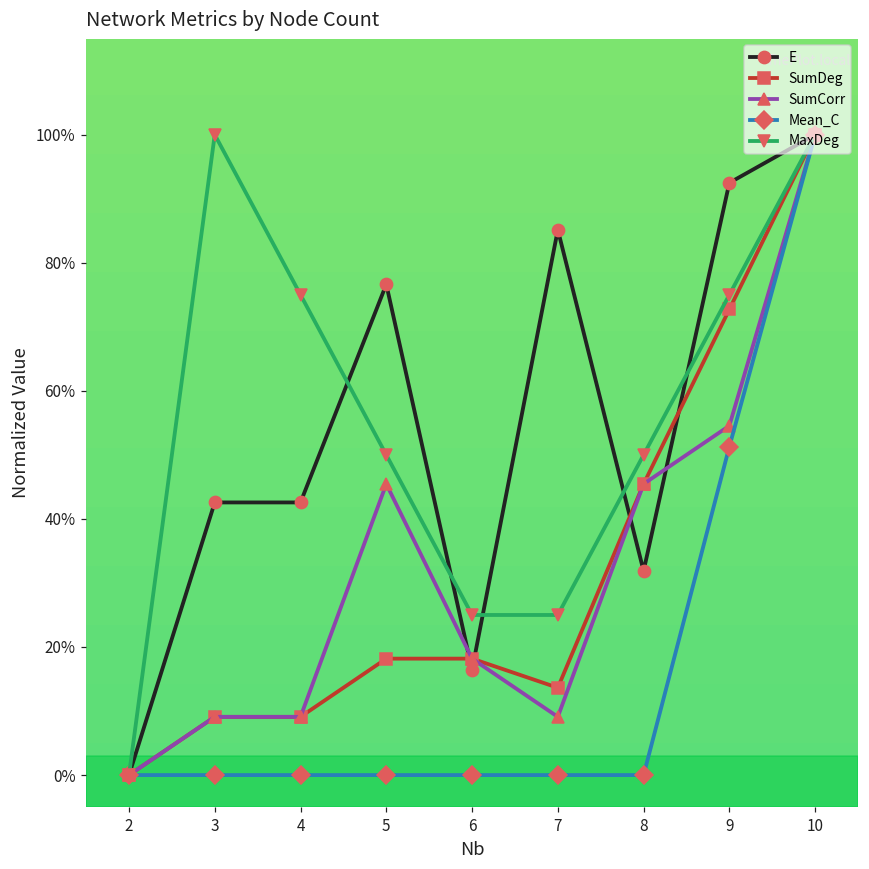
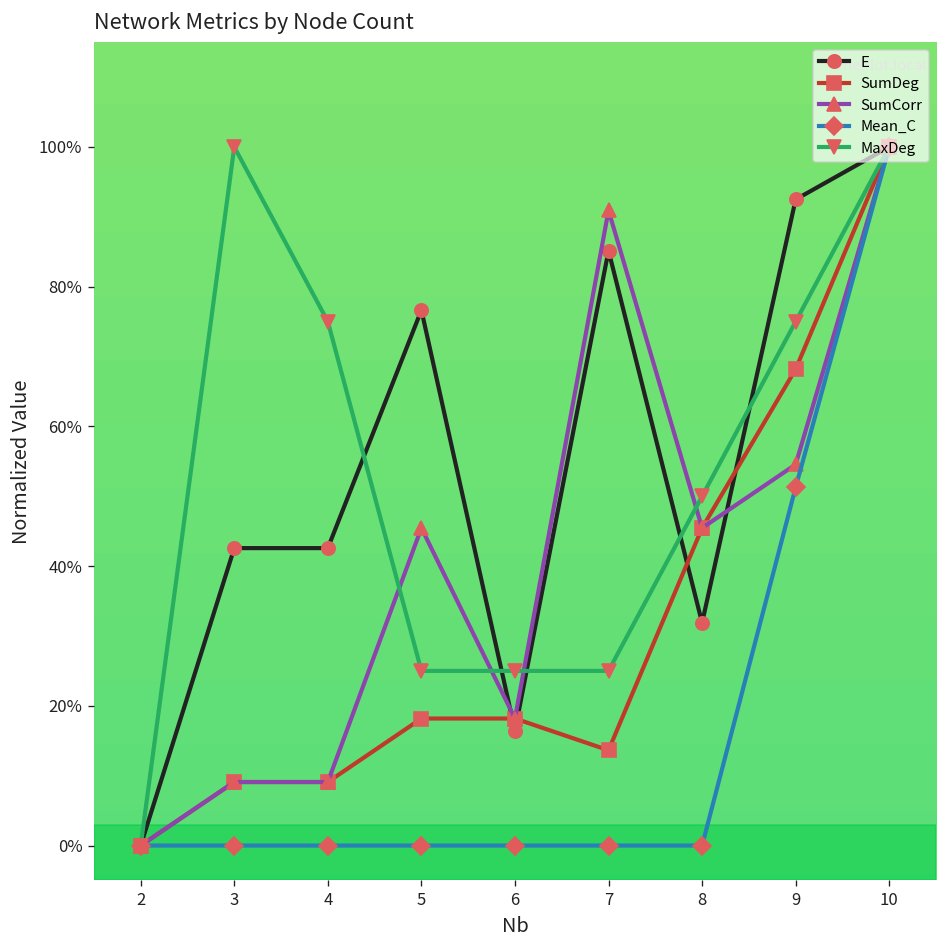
  {
    "E": {
      "3": "43%",
      "4": "43%",
      "5": "77%",
      "6": "16%",
      "7": "85%",
      "8": "32%",
      "9": "92%"
    },
    "SumDeg": {
      "5": "18%",
      "7": "14%",
-     "9": "73%"
+     "9": "68%"
    },
    "SumCorr": {
      "5": "45%",
-     "7": "9%",
+     "7": "91%",
      "9": "55%"
    },
    "Mean_C": {
      "9": "51%"
    },
    "MaxDeg": {
      "3": "100%",
      "4": "75%",
-     "5": "50%",
+     "5": "25%",
      "6": "25%",
      "7": "25%",
      "8": "50%",
      "9": "75%"
    }
  }
